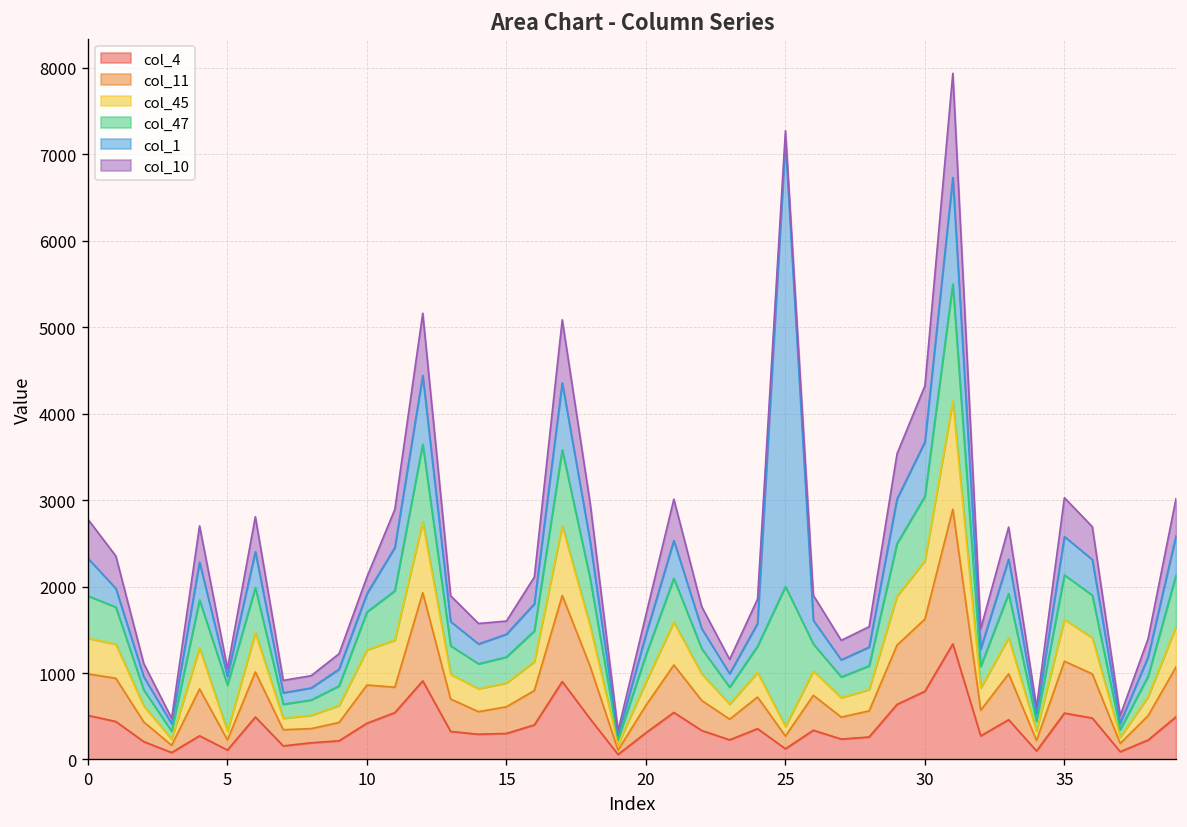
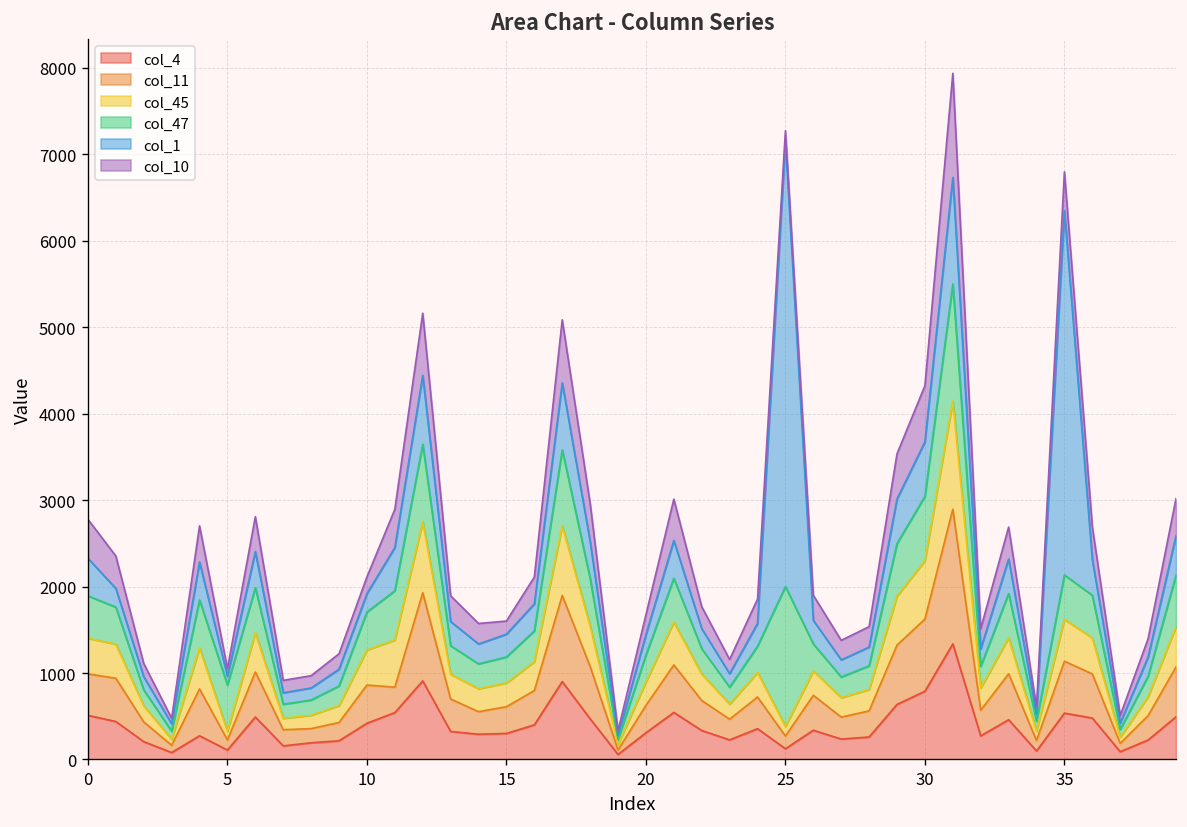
  {
    "col_47": {
      "0": 500,
      "5": 500,
      "10": 400,
      "15": 300,
      "20": 300,
      "25": 1600,
      "30": 700,
      "35": 500
    },
    "col_1": {
      "0": 400,
      "5": 100,
      "10": 200,
      "15": 300,
      "20": 200,
      "25": 5200,
      "30": 600,
-     "35": 400
+     "35": 4200
    },
    "col_10": {
      "0": 500,
      "5": 100,
      "10": 200,
      "15": 200,
      "20": 200,
      "25": 100,
      "30": 600,
      "35": 400
    }
  }
